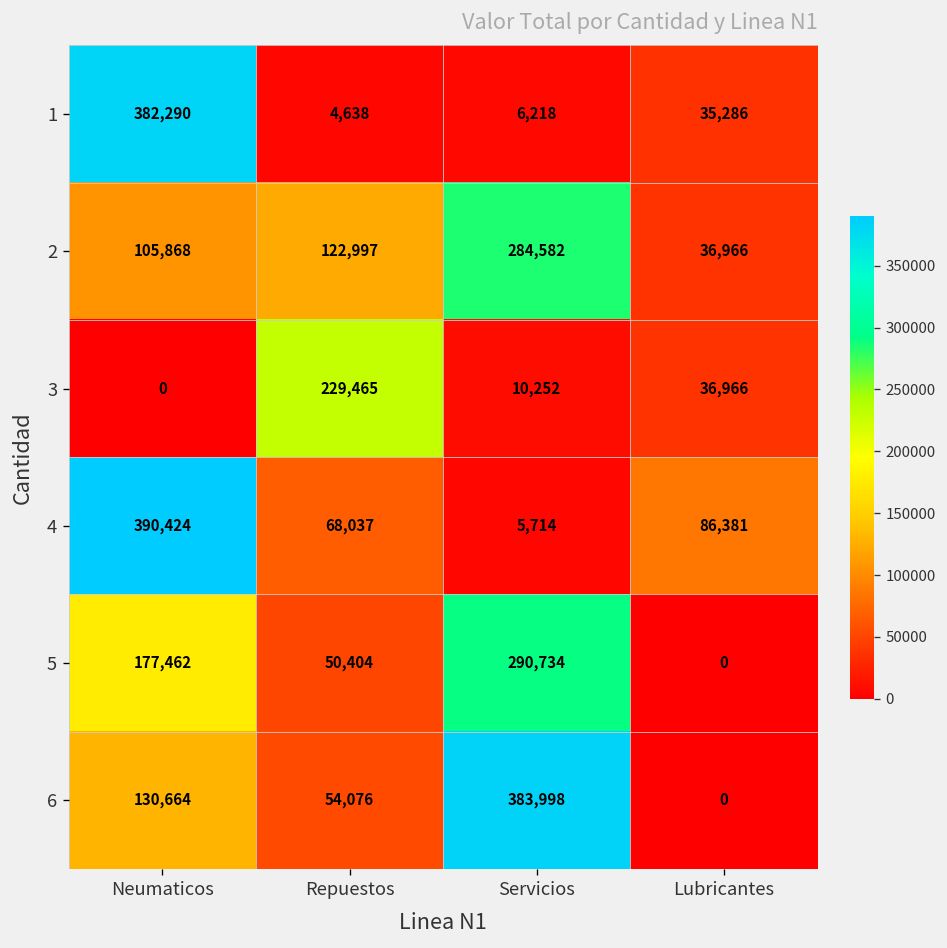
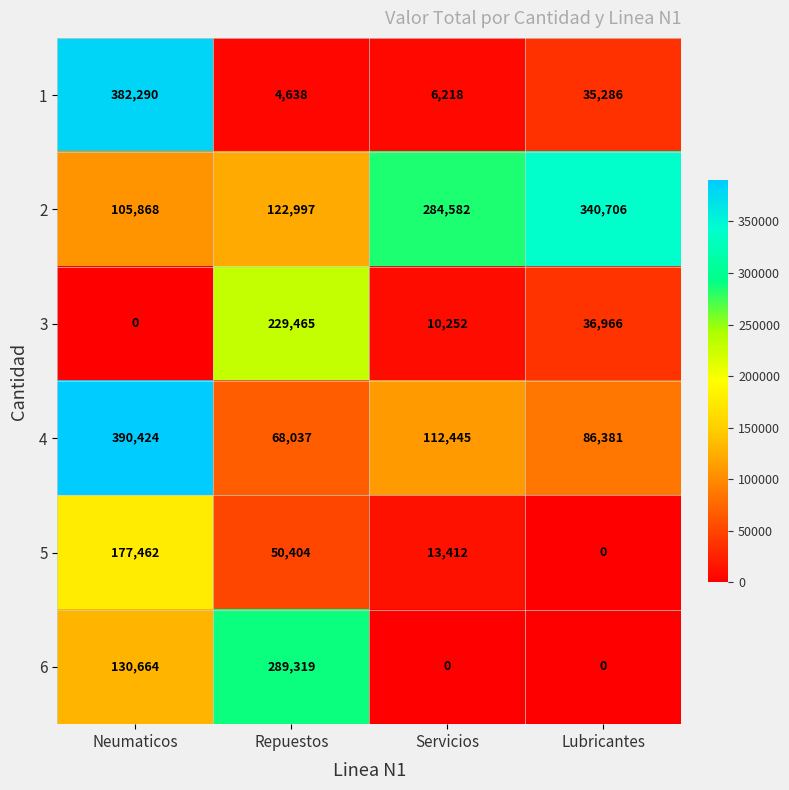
  {
    "1": {
      "Neumaticos": "382,290",
      "Repuestos": "4,638",
      "Servicios": "6,218",
      "Lubricantes": "35,286"
    },
    "2": {
      "Neumaticos": "105,868",
      "Repuestos": "122,997",
      "Servicios": "284,582",
-     "Lubricantes": "36,966"
+     "Lubricantes": "340,706"
    },
    "3": {
      "Neumaticos": "0",
      "Repuestos": "229,465",
      "Servicios": "10,252",
      "Lubricantes": "36,966"
    },
    "4": {
      "Neumaticos": "390,424",
      "Repuestos": "68,037",
-     "Servicios": "5,714",
+     "Servicios": "112,445",
      "Lubricantes": "86,381"
    },
    "5": {
      "Neumaticos": "177,462",
      "Repuestos": "50,404",
-     "Servicios": "290,734",
+     "Servicios": "13,412",
      "Lubricantes": "0"
    },
    "6": {
      "Neumaticos": "130,664",
-     "Repuestos": "54,076",
-     "Servicios": "383,998",
+     "Repuestos": "289,319",
+     "Servicios": "0",
      "Lubricantes": "0"
    }
  }
